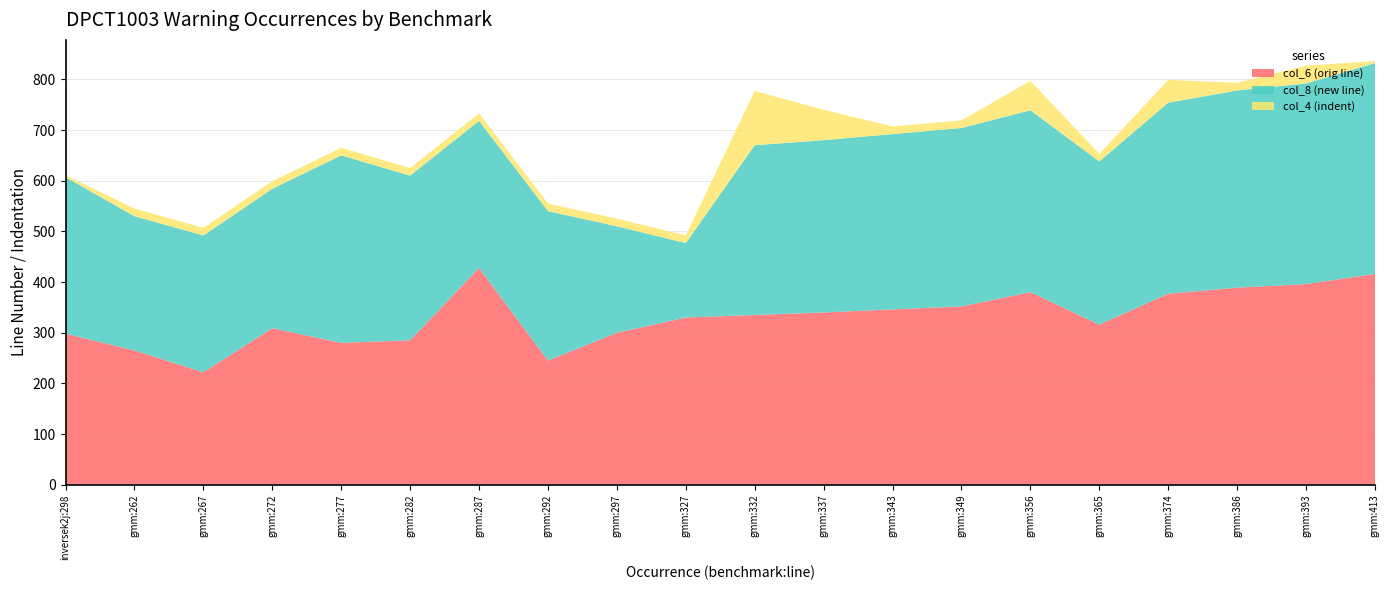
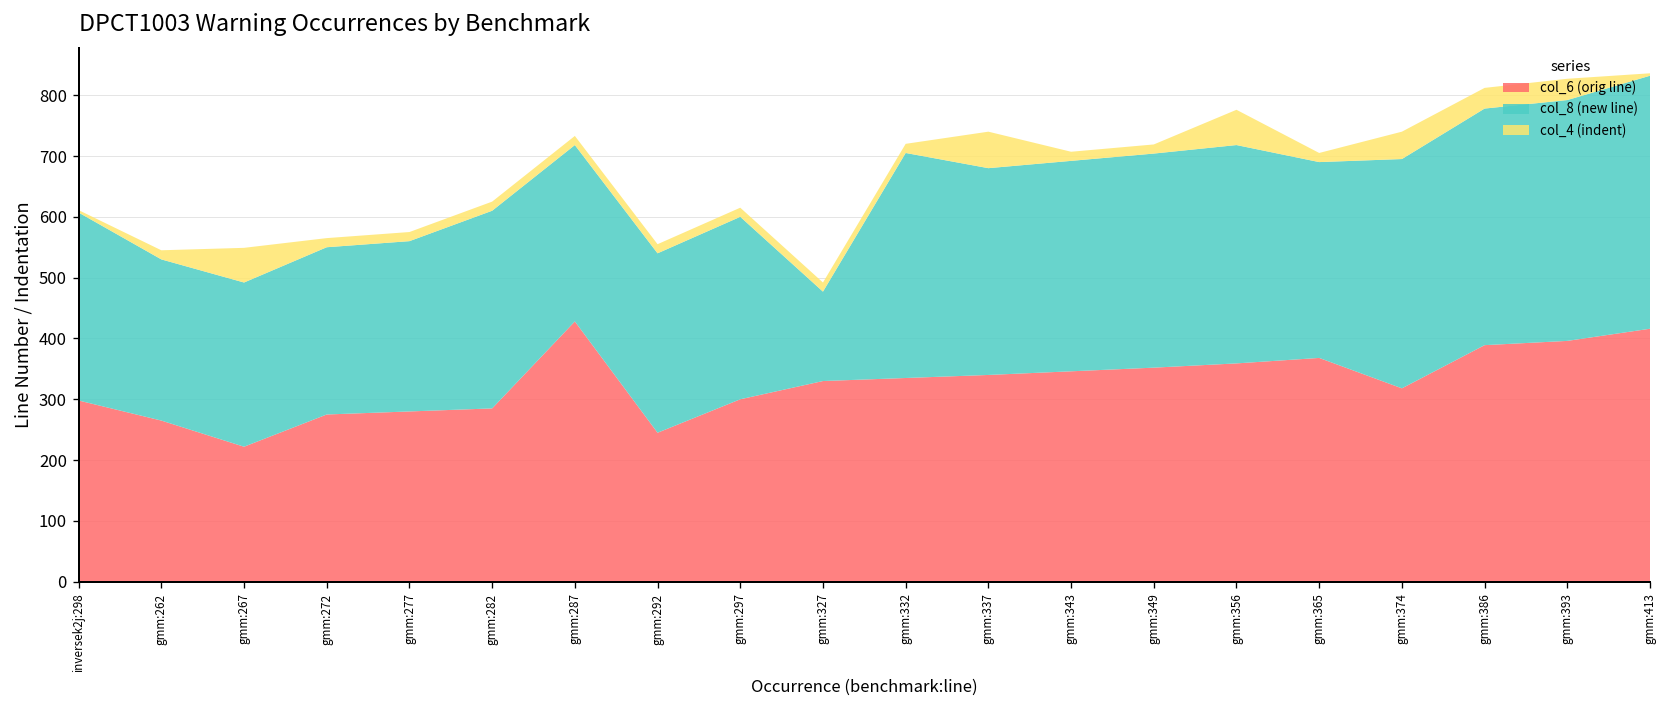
  {
    "col_6 (orig line)": {
      "inversek2j:298": 300,
      "gmm:262": 270,
      "gmm:267": 220,
-     "gmm:272": 310,
+     "gmm:272": 280,
      "gmm:277": 280,
      "gmm:282": 290,
      "gmm:287": 430,
      "gmm:292": 250,
      "gmm:297": 300,
      "gmm:327": 330,
      "gmm:332": 340,
      "gmm:337": 340,
      "gmm:343": 350,
      "gmm:349": 350,
-     "gmm:356": 380,
-     "gmm:365": 320,
-     "gmm:374": 380,
+     "gmm:356": 360,
+     "gmm:365": 370,
+     "gmm:374": 320,
      "gmm:386": 390,
      "gmm:393": 400,
      "gmm:413": 420
    },
    "col_8 (new line)": {
      "gmm:262": 270,
      "gmm:267": 270,
      "gmm:272": 280,
-     "gmm:277": 370,
+     "gmm:277": 280,
      "gmm:282": 330,
      "gmm:287": 290,
      "gmm:292": 300,
-     "gmm:297": 210,
+     "gmm:297": 300,
      "gmm:327": 150,
-     "gmm:332": 340,
+     "gmm:332": 370,
      "gmm:337": 340,
      "gmm:343": 350,
      "gmm:349": 350,
      "gmm:356": 360,
      "gmm:365": 320,
      "gmm:374": 380,
      "gmm:386": 390,
      "gmm:393": 400
    },
    "col_4 (indent)": {
      "gmm:262": 20,
-     "gmm:267": 20,
+     "gmm:267": 60,
      "gmm:272": 20,
      "gmm:277": 20,
      "gmm:282": 20,
      "gmm:287": 20,
      "gmm:292": 20,
      "gmm:297": 20,
      "gmm:327": 20,
-     "gmm:332": 110,
+     "gmm:332": 20,
      "gmm:337": 60,
      "gmm:343": 20,
      "gmm:349": 20,
      "gmm:356": 60,
      "gmm:365": 20,
      "gmm:374": 50,
-     "gmm:386": 20,
+     "gmm:386": 30,
      "gmm:393": 40
    }
  }
